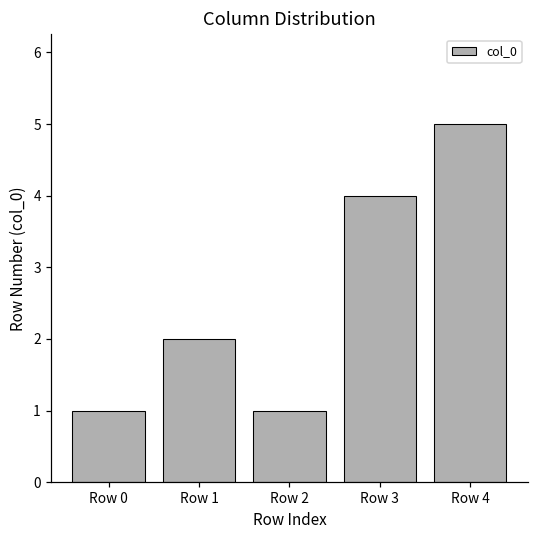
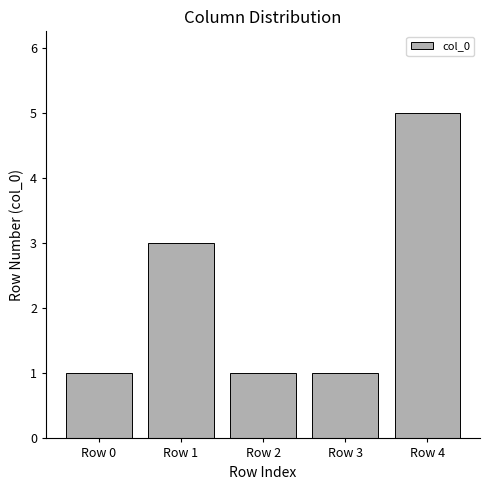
  {
    "Row 0": 1,
-   "Row 1": 2,
+   "Row 1": 3,
    "Row 2": 1,
-   "Row 3": 4,
+   "Row 3": 1,
    "Row 4": 5
  }
